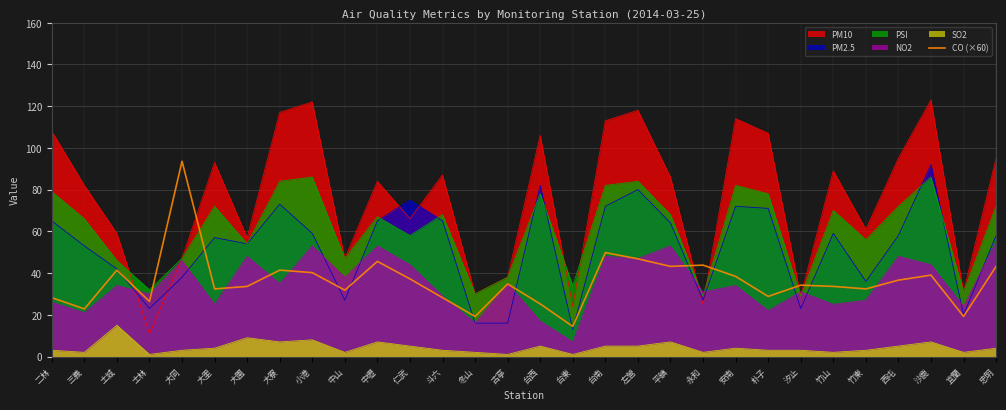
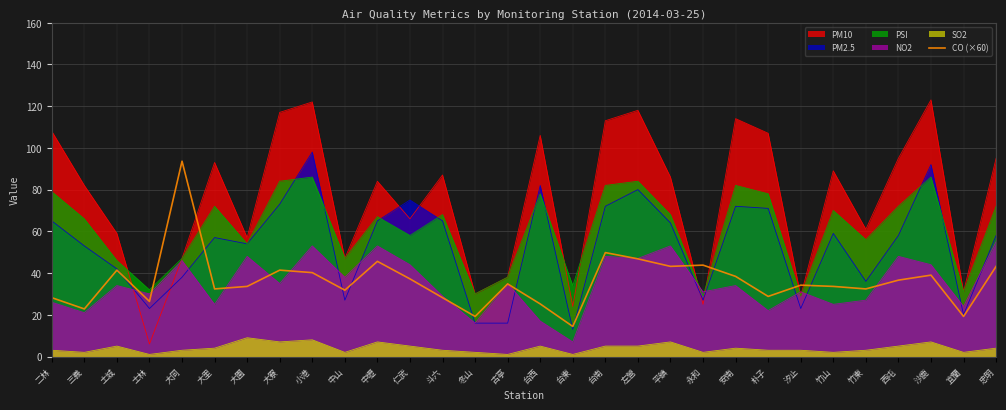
  {
    "PM10": {
      "二林": 108,
      "三義": 82,
      "土城": 59,
-     "士林": 11,
+     "士林": 6,
      "大里": 93,
      "大園": 57,
      "大寮": 117,
      "小港": 122,
      "中壢": 84,
      "仁武": 66,
      "斗六": 87,
      "台西": 106,
      "台東": 24,
      "台南": 113,
      "左營": 118,
      "平鎮": 86,
      "永和": 25,
      "安南": 114,
      "朴子": 107,
      "竹山": 89,
      "竹東": 61,
      "西屯": 95,
      "沙鹿": 123,
      "忠明": 95
    },
    "PM2.5": {
      "二林": 65,
      "三義": 53,
      "士林": 23,
      "大同": 38,
      "大里": 57,
      "大寮": 73,
-     "小港": 59,
+     "小港": 98,
      "中山": 27,
      "中壢": 65,
      "仁武": 75,
      "斗六": 65,
      "古亭": 16,
      "台西": 82,
      "台東": 13,
      "台南": 72,
      "左營": 80,
      "平鎮": 64,
      "永和": 27,
      "安南": 72,
      "朴子": 71,
      "汐止": 23,
      "竹山": 59,
      "竹東": 36,
      "西屯": 58,
      "沙鹿": 92,
      "忠明": 58
    },
    "PSI": {
      "二林": 79,
      "三義": 66,
      "土城": 46,
      "士林": 32,
      "大里": 72,
      "大寮": 84,
      "小港": 86,
      "中壢": 67,
      "仁武": 58,
      "斗六": 68,
      "台西": 78,
      "台東": 34,
      "台南": 82,
      "左營": 84,
      "平鎮": 68,
      "永和": 29,
      "安南": 82,
      "朴子": 78,
      "竹山": 70,
      "竹東": 56,
      "西屯": 72,
      "沙鹿": 86,
      "忠明": 72
    },
    "NO2": {
      "二林": 26,
      "三義": 21,
      "土城": 34,
      "士林": 30,
      "大里": 25,
      "大園": 48,
      "大寮": 35,
      "小港": 53,
      "中山": 38,
      "中壢": 53,
      "仁武": 44,
      "台西": 17,
      "台東": 7,
      "台南": 48,
      "平鎮": 53,
      "永和": 31,
      "安南": 34,
      "朴子": 22,
      "汐止": 31,
      "竹山": 25,
      "竹東": 27,
      "西屯": 48,
      "沙鹿": 44,
      "宜蘭": 24,
      "忠明": 55
    },
    "SO2": {
      "二林": 3,
      "三義": 2,
-     "土城": 15,
+     "土城": 5,
      "士林": 1,
      "大同": 3,
      "大里": 4,
      "大園": 9,
      "大寮": 7,
      "小港": 8,
      "中山": 2,
      "中壢": 7,
      "仁武": 5,
      "斗六": 3,
      "冬山": 2,
      "古亭": 1,
      "台西": 5,
      "台東": 1,
      "台南": 5,
      "左營": 5,
      "平鎮": 7,
      "永和": 2,
      "安南": 4,
      "朴子": 3,
      "汐止": 3,
      "竹山": 2,
      "竹東": 3,
      "西屯": 5,
      "沙鹿": 7,
      "宜蘭": 2,
      "忠明": 4
    },
    "CO (×60)": {
      "二林": 28,
      "三義": 23,
      "士林": 26,
      "大同": 94,
      "大里": 32,
      "大園": 34,
      "大寮": 41,
      "小港": 40,
      "中山": 32,
      "中壢": 46,
      "仁武": 37,
      "冬山": 19,
      "台西": 25,
      "台東": 14,
      "台南": 50,
      "平鎮": 43,
      "永和": 44,
      "安南": 38,
      "朴子": 29,
      "汐止": 34,
      "竹山": 34,
      "竹東": 32,
      "西屯": 37,
      "沙鹿": 39,
      "忠明": 43
    }
  }
